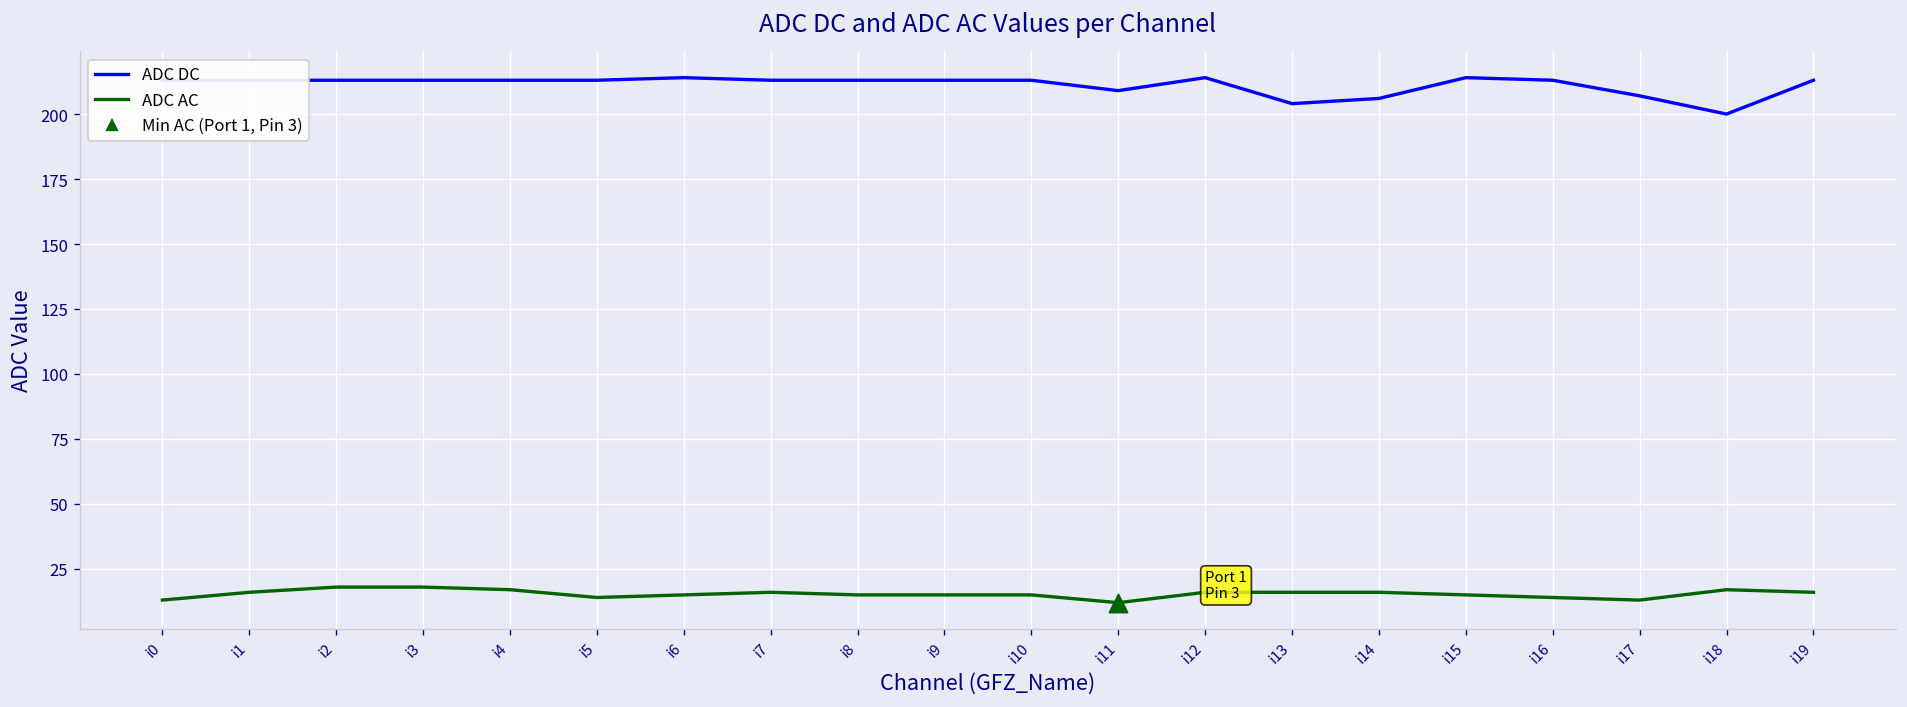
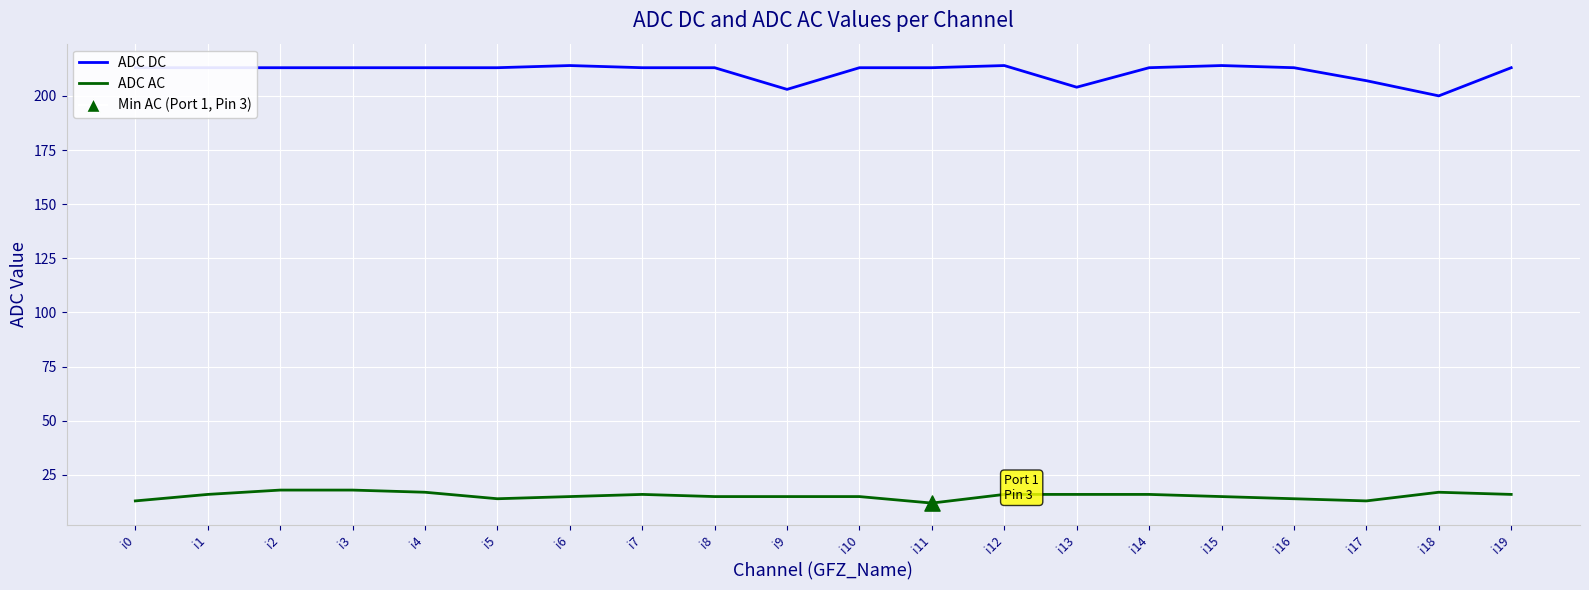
  {
    "ADC DC": {
      "i2": 213,
      "i3": 213,
      "i4": 213,
      "i5": 213,
      "i6": 214,
      "i7": 213,
      "i8": 213,
-     "i9": 213,
+     "i9": 203,
      "i10": 213,
-     "i11": 209,
+     "i11": 213,
      "i12": 214,
      "i13": 204,
-     "i14": 206,
+     "i14": 213,
      "i15": 214,
      "i16": 213,
      "i17": 207,
      "i18": 200,
      "i19": 213
    }
  }
